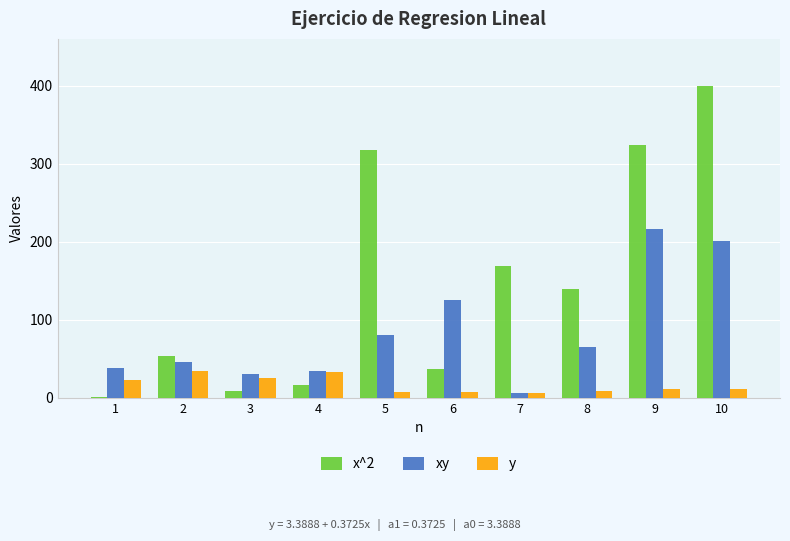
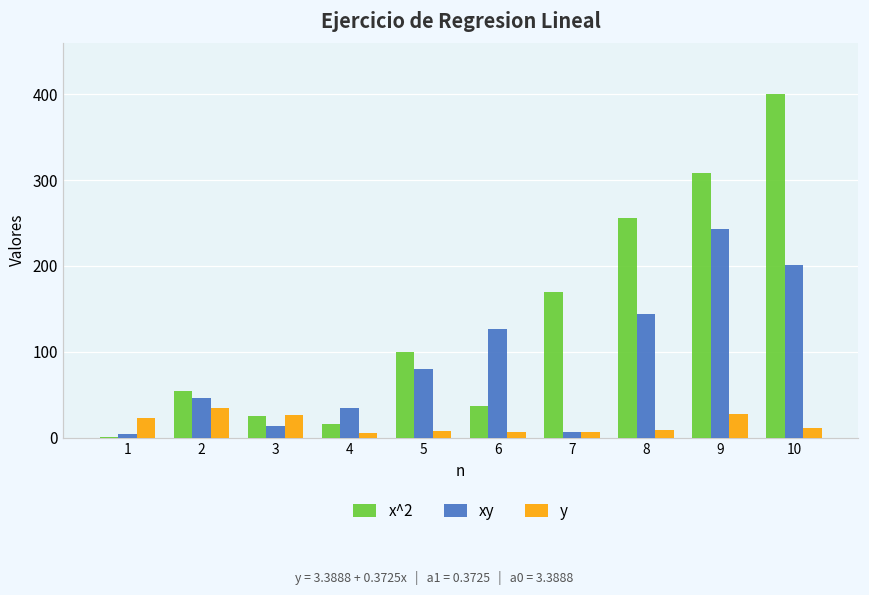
  {
    "x^2": {
      "2": 50,
-     "3": 10,
+     "3": 30,
      "4": 20,
-     "5": 320,
+     "5": 100,
      "6": 40,
      "7": 170,
-     "8": 140,
-     "9": 320,
+     "8": 260,
+     "9": 310,
      "10": 400
    },
    "xy": {
-     "1": 40,
+     "1": 0,
      "2": 50,
-     "3": 30,
+     "3": 10,
      "4": 40,
      "5": 80,
      "6": 130,
      "7": 10,
-     "8": 70,
-     "9": 220,
+     "8": 140,
+     "9": 240,
      "10": 200
    },
    "y": {
      "1": 20,
      "2": 40,
      "3": 30,
-     "4": 30,
+     "4": 10,
      "5": 10,
      "6": 10,
      "7": 10,
      "8": 10,
-     "9": 10,
+     "9": 30,
      "10": 10
    }
  }
